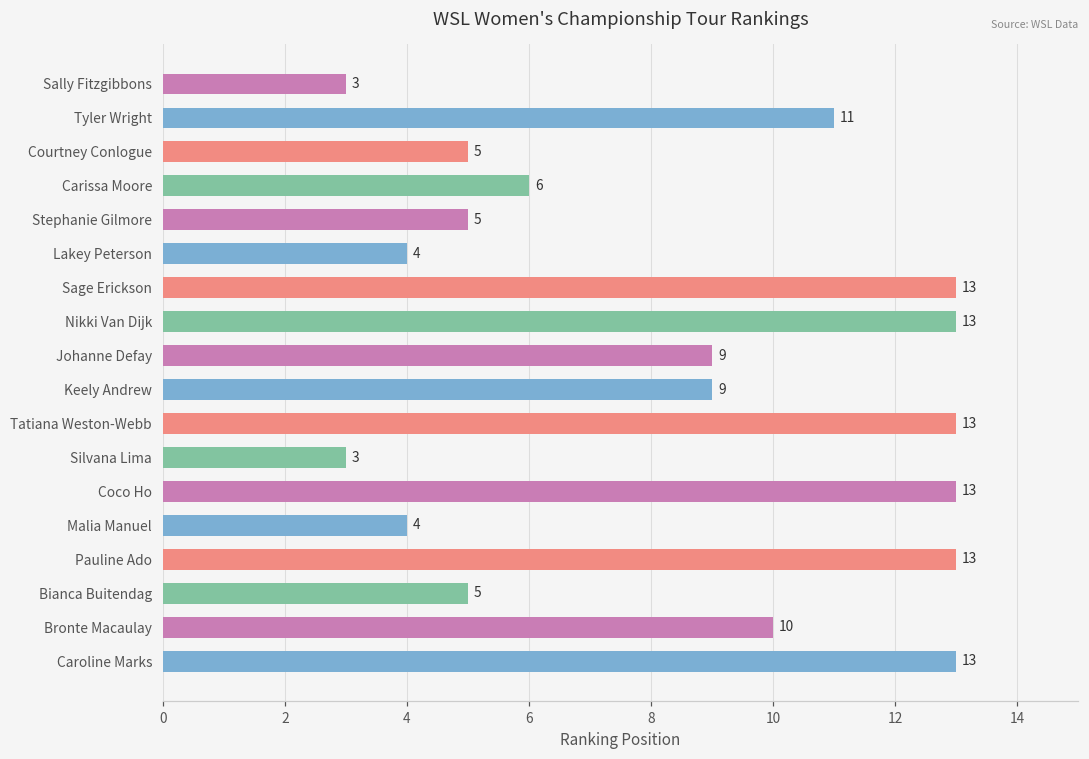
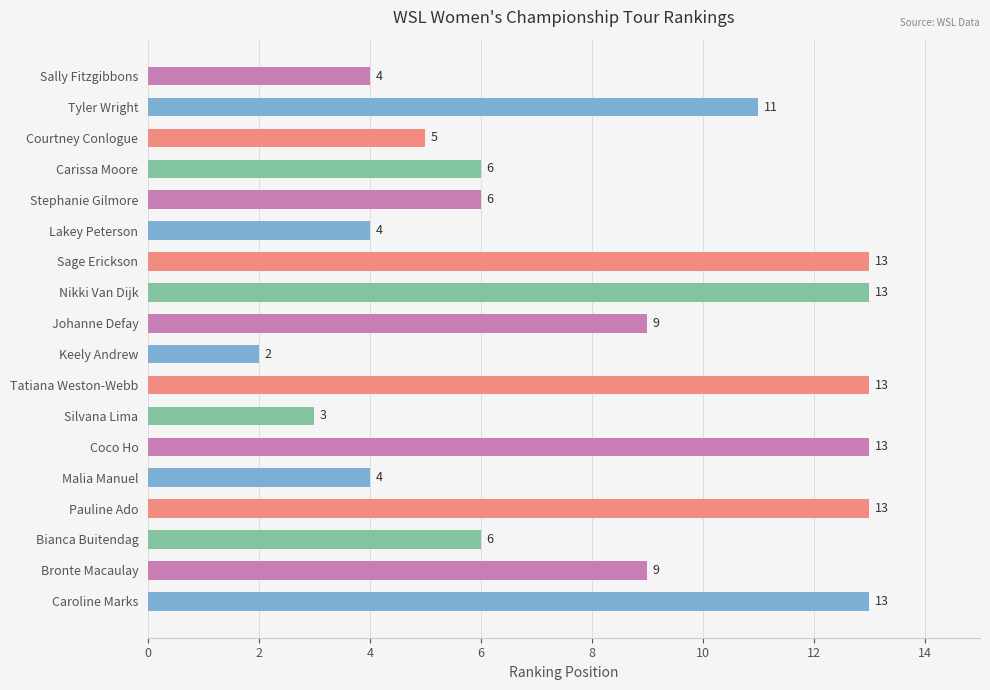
  {
-   "Sally Fitzgibbons": 3,
+   "Sally Fitzgibbons": 4,
    "Tyler Wright": 11,
    "Courtney Conlogue": 5,
    "Carissa Moore": 6,
-   "Stephanie Gilmore": 5,
+   "Stephanie Gilmore": 6,
    "Lakey Peterson": 4,
    "Sage Erickson": 13,
    "Nikki Van Dijk": 13,
    "Johanne Defay": 9,
-   "Keely Andrew": 9,
+   "Keely Andrew": 2,
    "Tatiana Weston-Webb": 13,
    "Silvana Lima": 3,
    "Coco Ho": 13,
    "Malia Manuel": 4,
    "Pauline Ado": 13,
-   "Bianca Buitendag": 5,
-   "Bronte Macaulay": 10,
+   "Bianca Buitendag": 6,
+   "Bronte Macaulay": 9,
    "Caroline Marks": 13
  }
